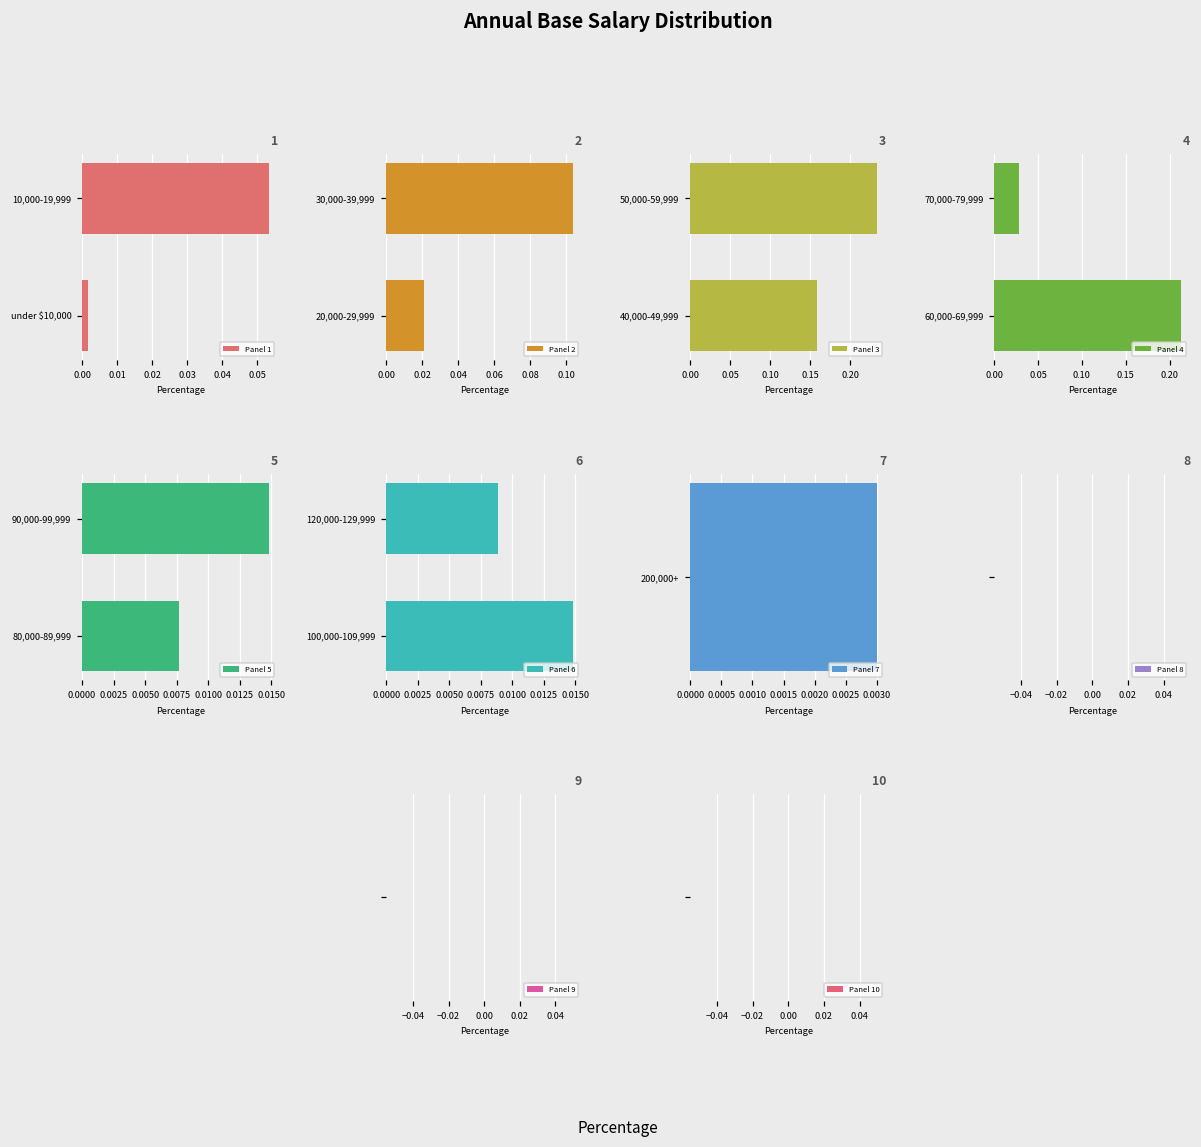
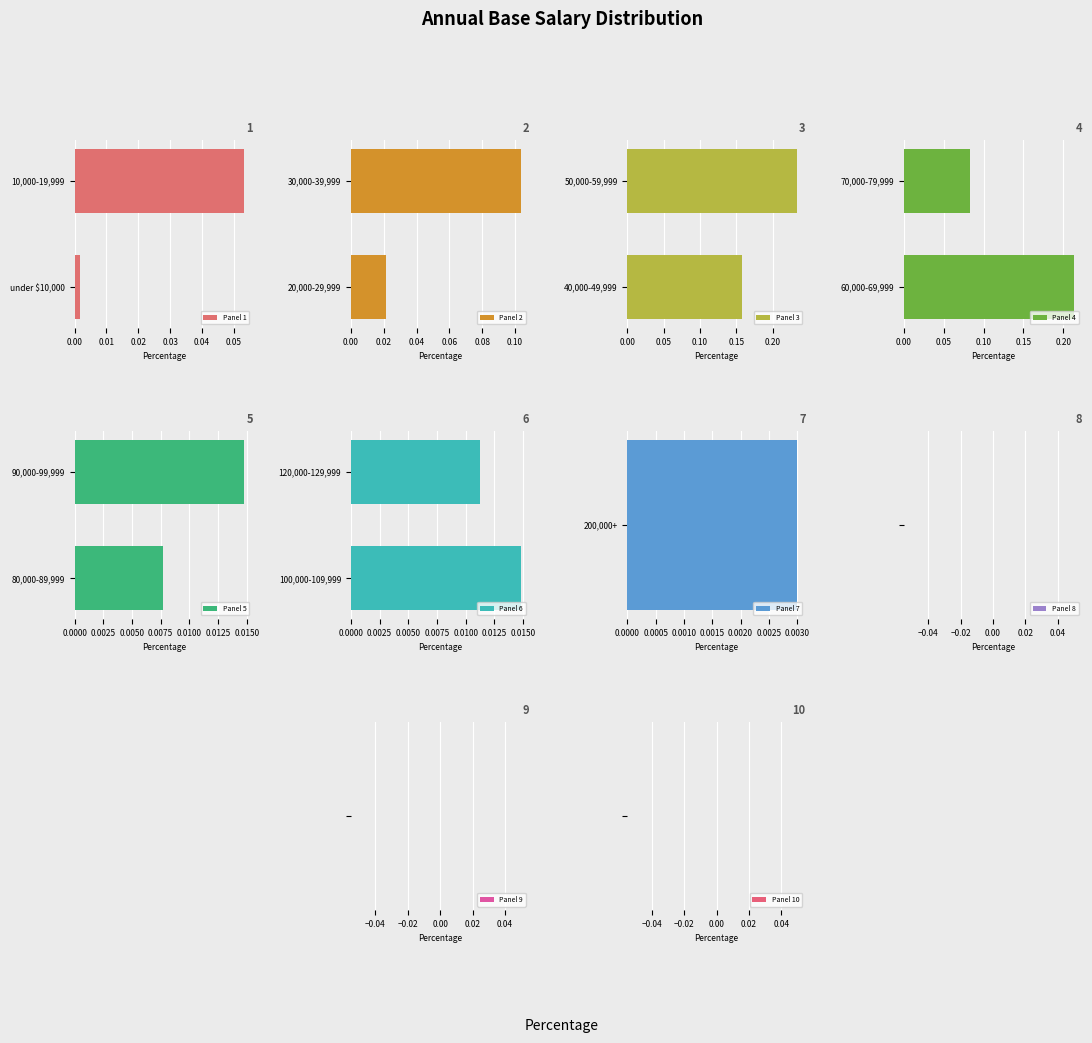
  {
    "1": {
      "10,000-19,999": 0.053,
      "under $10,000": 0.002
    },
    "2": {
      "30,000-39,999": 0.104,
      "20,000-29,999": 0.021
    },
    "3": {
      "50,000-59,999": 0.23,
      "40,000-49,999": 0.16
    },
    "4": {
-     "70,000-79,999": 0.03,
+     "70,000-79,999": 0.08,
      "60,000-69,999": 0.21
    },
    "5": {
      "90,000-99,999": 0.0148,
      "80,000-89,999": 0.0077
    },
    "6": {
-     "120,000-129,999": 0.0089,
+     "120,000-129,999": 0.0112,
      "100,000-109,999": 0.0148
    },
    "7": {
      "200,000+": 0.0030
    }
  }
